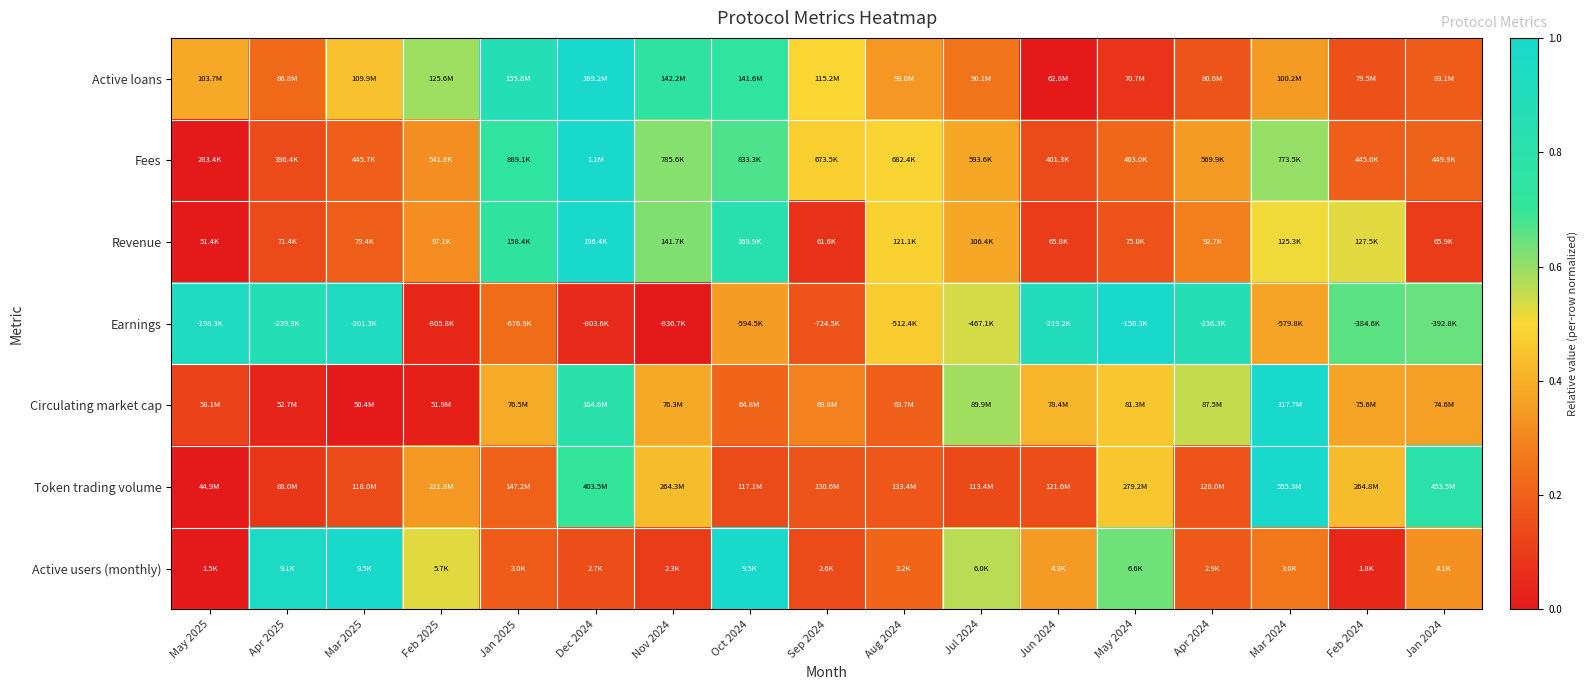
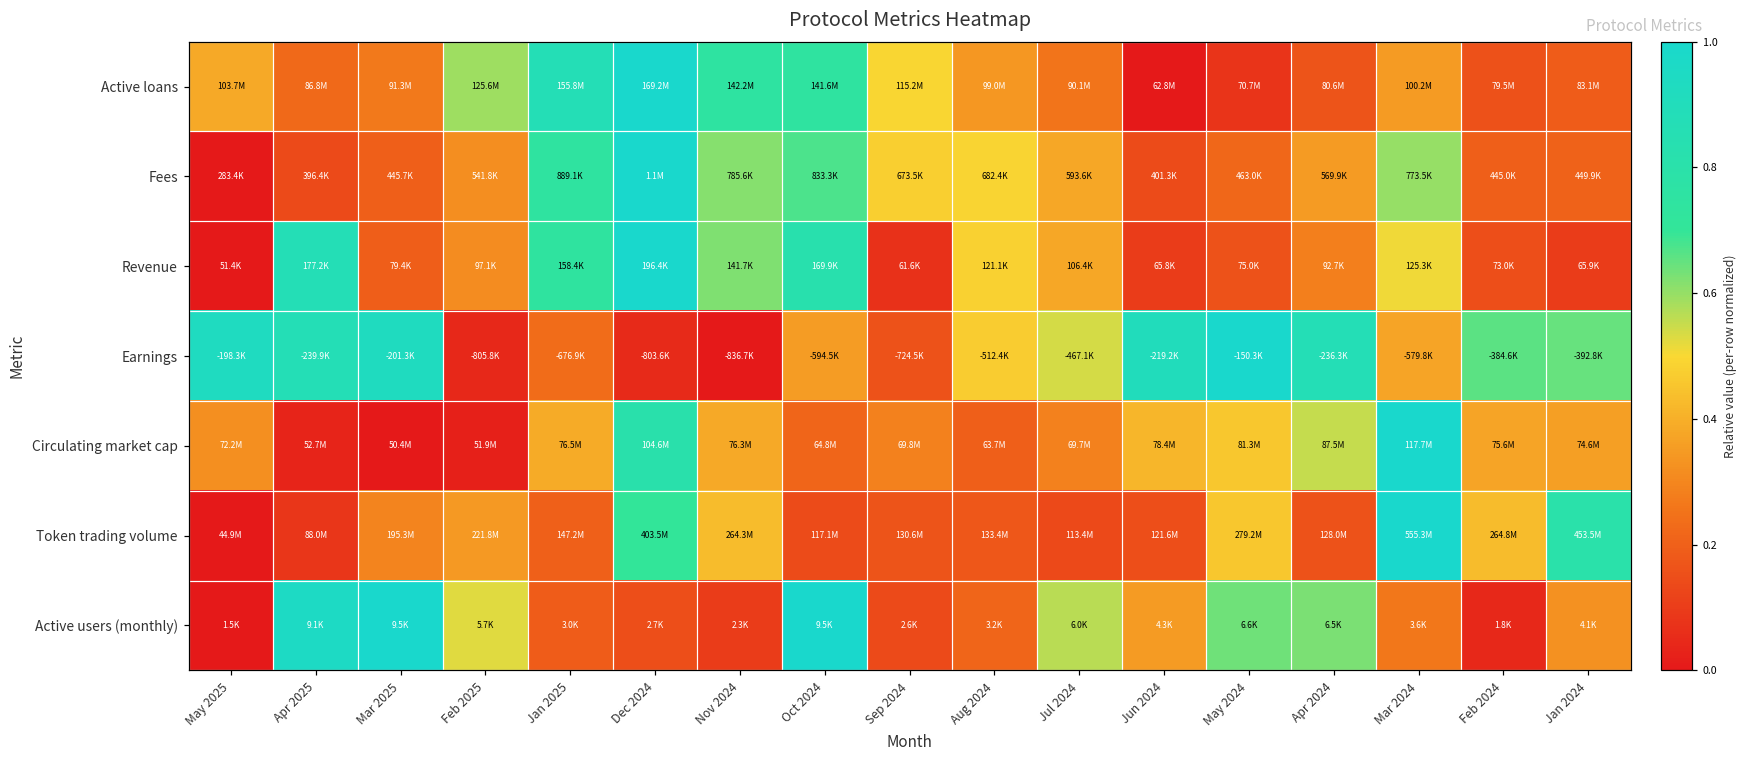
  {
    "Active loans": {
      "May 2025": "103.7M",
      "Apr 2025": "86.8M",
-     "Mar 2025": "109.9M",
+     "Mar 2025": "91.3M",
      "Feb 2025": "125.6M",
      "Jan 2025": "155.8M",
      "Dec 2024": "169.2M",
      "Nov 2024": "142.2M",
      "Oct 2024": "141.6M",
      "Sep 2024": "115.2M",
      "Aug 2024": "99.0M",
      "Jul 2024": "90.1M",
      "Jun 2024": "62.8M",
      "May 2024": "70.7M",
      "Apr 2024": "80.6M",
      "Mar 2024": "100.2M",
      "Feb 2024": "79.5M",
      "Jan 2024": "83.1M"
    },
    "Fees": {
      "May 2025": "283.4K",
      "Apr 2025": "396.4K",
      "Mar 2025": "445.7K",
      "Feb 2025": "541.8K",
      "Jan 2025": "889.1K",
      "Dec 2024": "1.1M",
      "Nov 2024": "785.6K",
      "Oct 2024": "833.3K",
      "Sep 2024": "673.5K",
      "Aug 2024": "682.4K",
      "Jul 2024": "593.6K",
      "Jun 2024": "401.3K",
      "May 2024": "463.0K",
      "Apr 2024": "569.9K",
      "Mar 2024": "773.5K",
      "Feb 2024": "445.0K",
      "Jan 2024": "449.9K"
    },
    "Revenue": {
      "May 2025": "51.4K",
-     "Apr 2025": "71.4K",
+     "Apr 2025": "177.2K",
      "Mar 2025": "79.4K",
      "Feb 2025": "97.1K",
      "Jan 2025": "158.4K",
      "Dec 2024": "196.4K",
      "Nov 2024": "141.7K",
      "Oct 2024": "169.9K",
      "Sep 2024": "61.6K",
      "Aug 2024": "121.1K",
      "Jul 2024": "106.4K",
      "Jun 2024": "65.8K",
      "May 2024": "75.0K",
      "Apr 2024": "92.7K",
      "Mar 2024": "125.3K",
-     "Feb 2024": "127.5K",
+     "Feb 2024": "73.0K",
      "Jan 2024": "65.9K"
    },
    "Earnings": {
      "May 2025": "-198.3K",
      "Apr 2025": "-239.9K",
      "Mar 2025": "-201.3K",
      "Feb 2025": "-805.8K",
      "Jan 2025": "-676.9K",
      "Dec 2024": "-803.6K",
      "Nov 2024": "-836.7K",
      "Oct 2024": "-594.5K",
      "Sep 2024": "-724.5K",
      "Aug 2024": "-512.4K",
      "Jul 2024": "-467.1K",
      "Jun 2024": "-219.2K",
      "May 2024": "-150.3K",
      "Apr 2024": "-236.3K",
      "Mar 2024": "-579.8K",
      "Feb 2024": "-384.6K",
      "Jan 2024": "-392.8K"
    },
    "Circulating market cap": {
-     "May 2025": "58.1M",
+     "May 2025": "72.2M",
      "Apr 2025": "52.7M",
      "Mar 2025": "50.4M",
      "Feb 2025": "51.9M",
      "Jan 2025": "76.5M",
      "Dec 2024": "104.6M",
      "Nov 2024": "76.3M",
      "Oct 2024": "64.8M",
      "Sep 2024": "69.8M",
      "Aug 2024": "63.7M",
-     "Jul 2024": "89.9M",
+     "Jul 2024": "69.7M",
      "Jun 2024": "78.4M",
      "May 2024": "81.3M",
      "Apr 2024": "87.5M",
      "Mar 2024": "117.7M",
      "Feb 2024": "75.6M",
      "Jan 2024": "74.6M"
    },
    "Token trading volume": {
      "May 2025": "44.9M",
      "Apr 2025": "88.0M",
-     "Mar 2025": "118.0M",
+     "Mar 2025": "195.3M",
      "Feb 2025": "221.8M",
      "Jan 2025": "147.2M",
      "Dec 2024": "403.5M",
      "Nov 2024": "264.3M",
      "Oct 2024": "117.1M",
      "Sep 2024": "130.6M",
      "Aug 2024": "133.4M",
      "Jul 2024": "113.4M",
      "Jun 2024": "121.6M",
      "May 2024": "279.2M",
      "Apr 2024": "128.0M",
      "Mar 2024": "555.3M",
      "Feb 2024": "264.8M",
      "Jan 2024": "453.5M"
    },
    "Active users (monthly)": {
      "May 2025": "1.5K",
      "Apr 2025": "9.1K",
      "Mar 2025": "9.5K",
      "Feb 2025": "5.7K",
      "Jan 2025": "3.0K",
      "Dec 2024": "2.7K",
      "Nov 2024": "2.3K",
      "Oct 2024": "9.5K",
      "Sep 2024": "2.6K",
      "Aug 2024": "3.2K",
      "Jul 2024": "6.0K",
      "Jun 2024": "4.3K",
      "May 2024": "6.6K",
-     "Apr 2024": "2.9K",
+     "Apr 2024": "6.5K",
      "Mar 2024": "3.6K",
      "Feb 2024": "1.8K",
      "Jan 2024": "4.1K"
    }
  }
